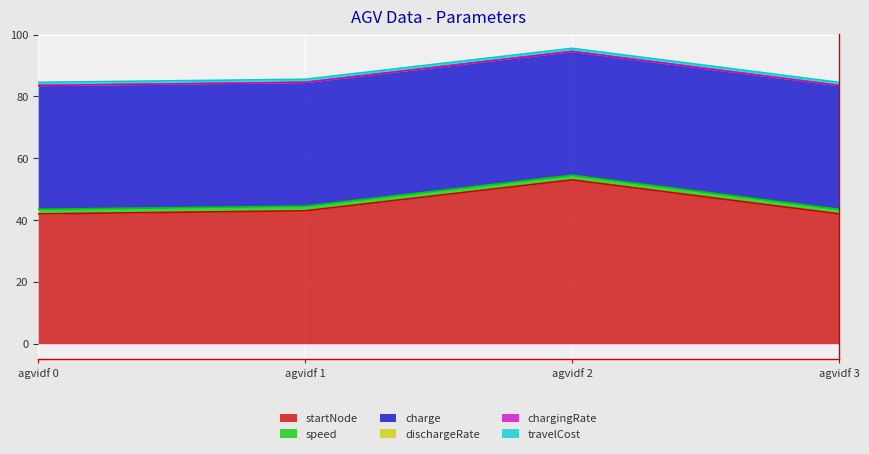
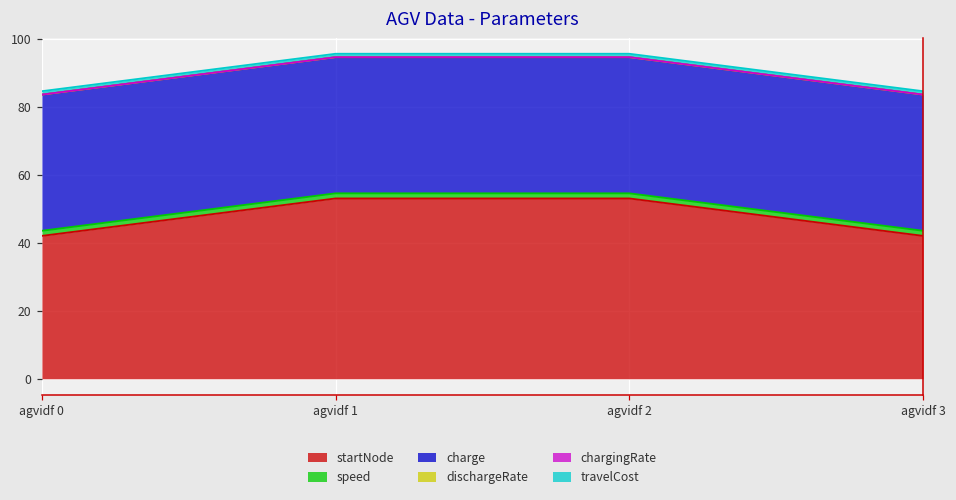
  {
    "startNode": {
      "agvidf 0": 42,
-     "agvidf 1": 43,
+     "agvidf 1": 53,
      "agvidf 2": 53,
      "agvidf 3": 42
    },
    "speed": {
      "agvidf 0": 2,
      "agvidf 1": 2,
      "agvidf 2": 2,
      "agvidf 3": 2
    },
    "chargingRate": {
      "agvidf 0": 40,
      "agvidf 1": 40,
      "agvidf 2": 40,
      "agvidf 3": 40
    },
    "travelCost": {
      "agvidf 0": 1,
      "agvidf 1": 1,
      "agvidf 2": 1,
      "agvidf 3": 1
    }
  }
